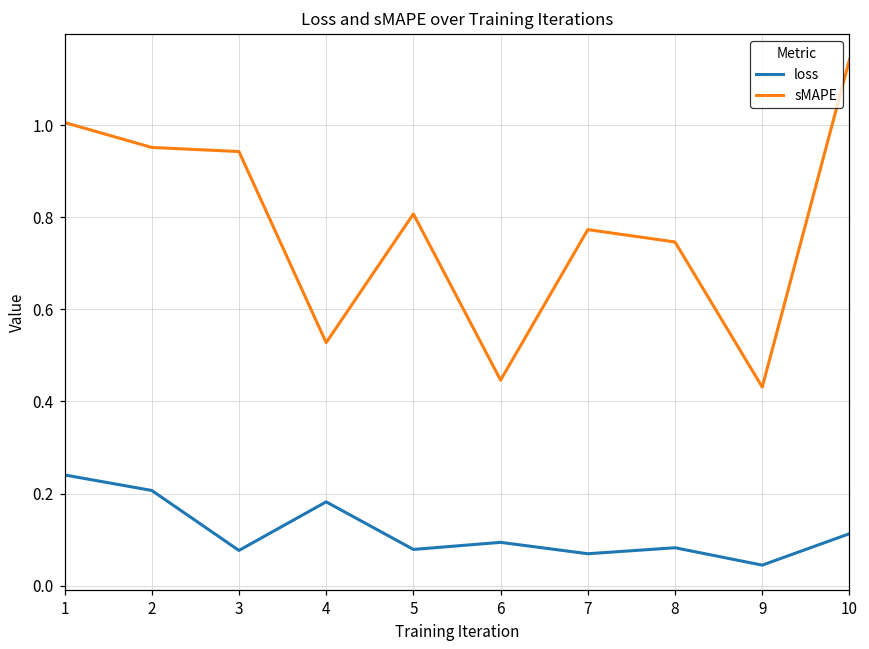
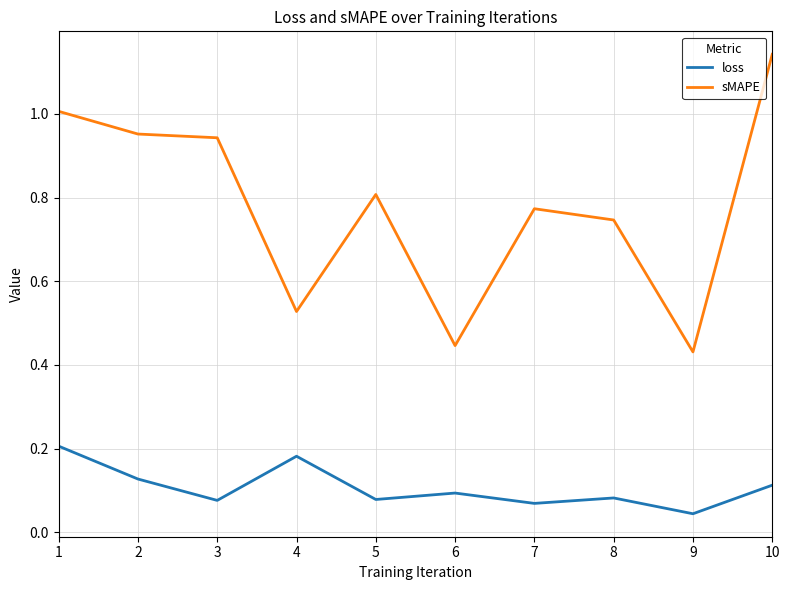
  {
    "loss": {
-     "1": 0.24,
-     "2": 0.21,
+     "1": 0.21,
+     "2": 0.13,
      "3": 0.08,
      "4": 0.18,
      "5": 0.08,
      "6": 0.09,
      "7": 0.07,
      "8": 0.08,
      "9": 0.04,
      "10": 0.11
    },
    "sMAPE": {
      "1": 1.01,
      "2": 0.95,
      "3": 0.94,
      "4": 0.53,
      "5": 0.81,
      "6": 0.45,
      "7": 0.77,
      "8": 0.75,
      "9": 0.43,
      "10": 1.14
    }
  }
